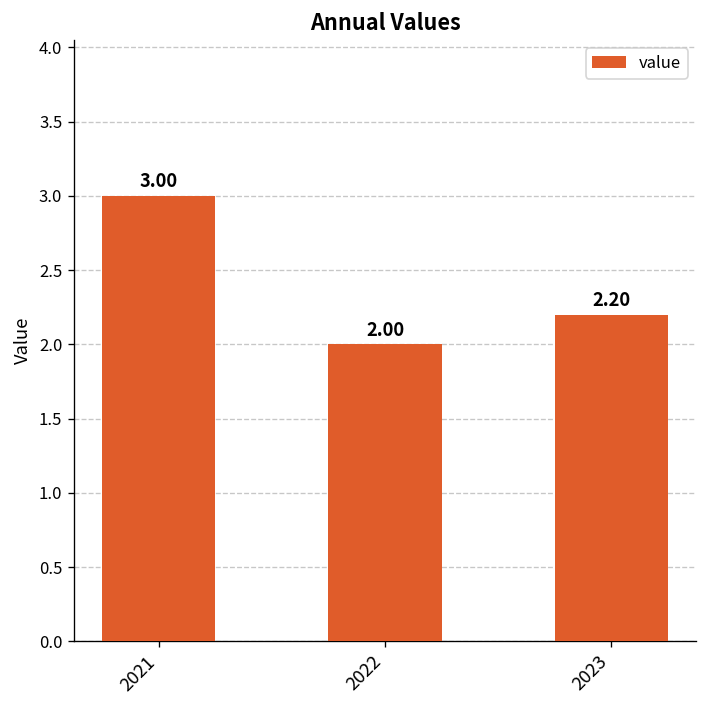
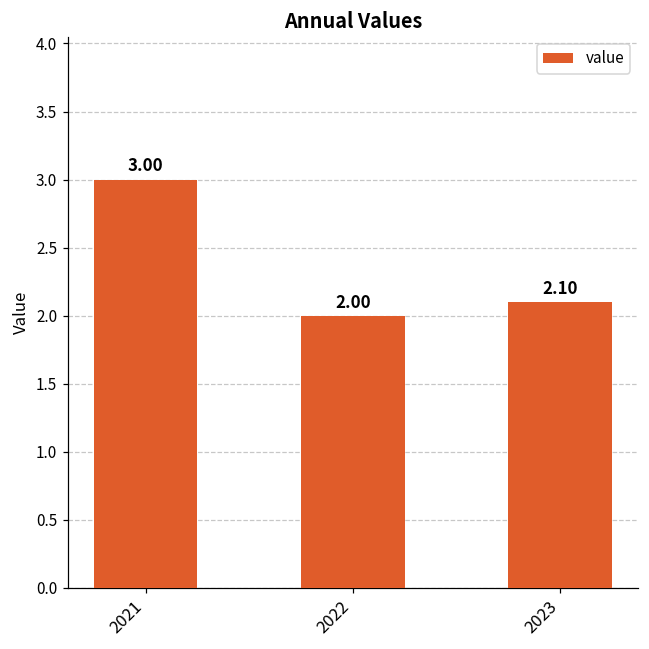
  {
    "2021": 3.00,
    "2022": 2.00,
-   "2023": 2.20
+   "2023": 2.10
  }
